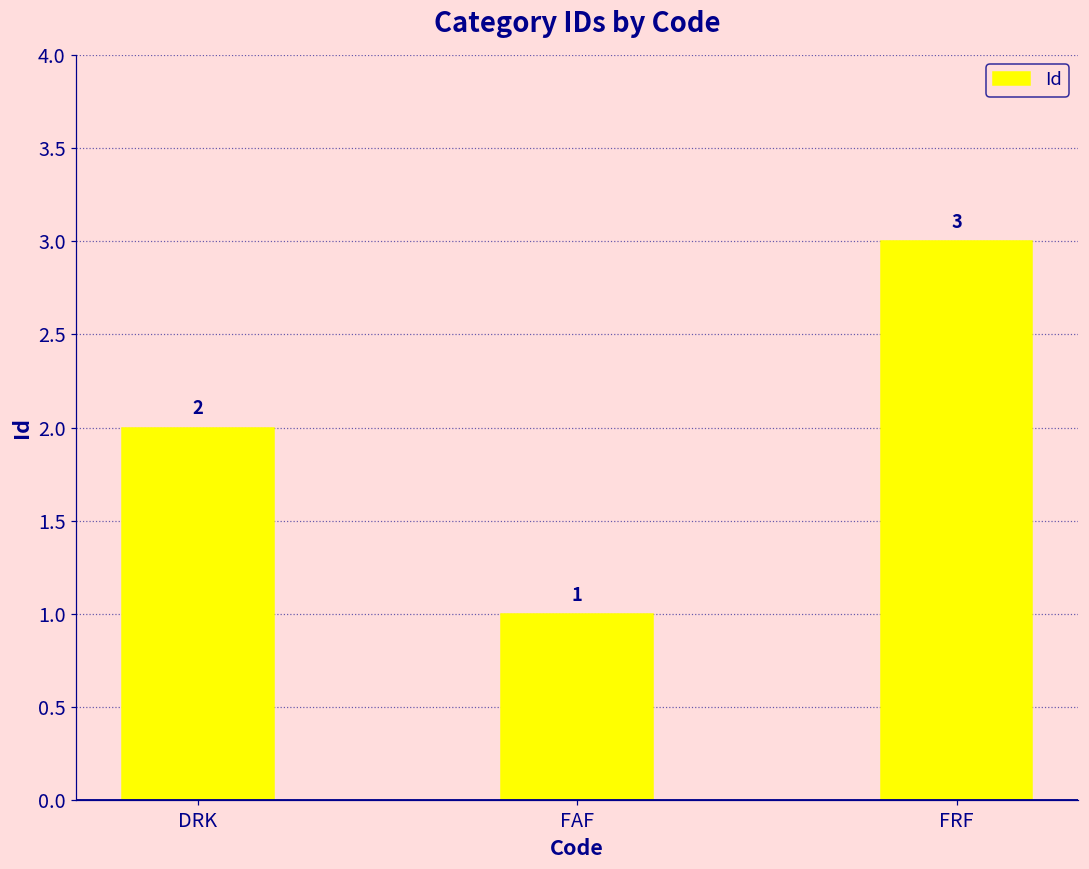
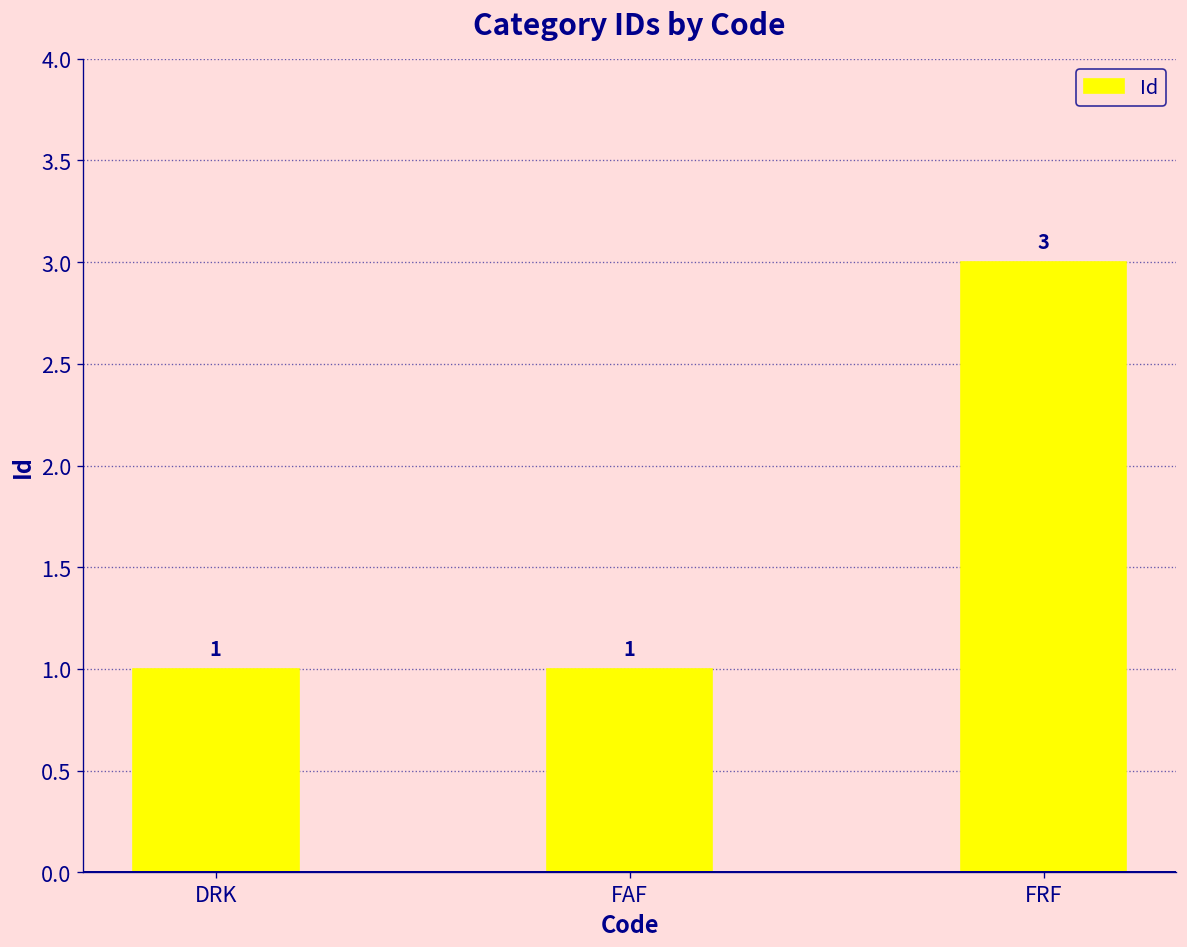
  {
-   "DRK": 2,
+   "DRK": 1,
    "FAF": 1,
    "FRF": 3
  }
